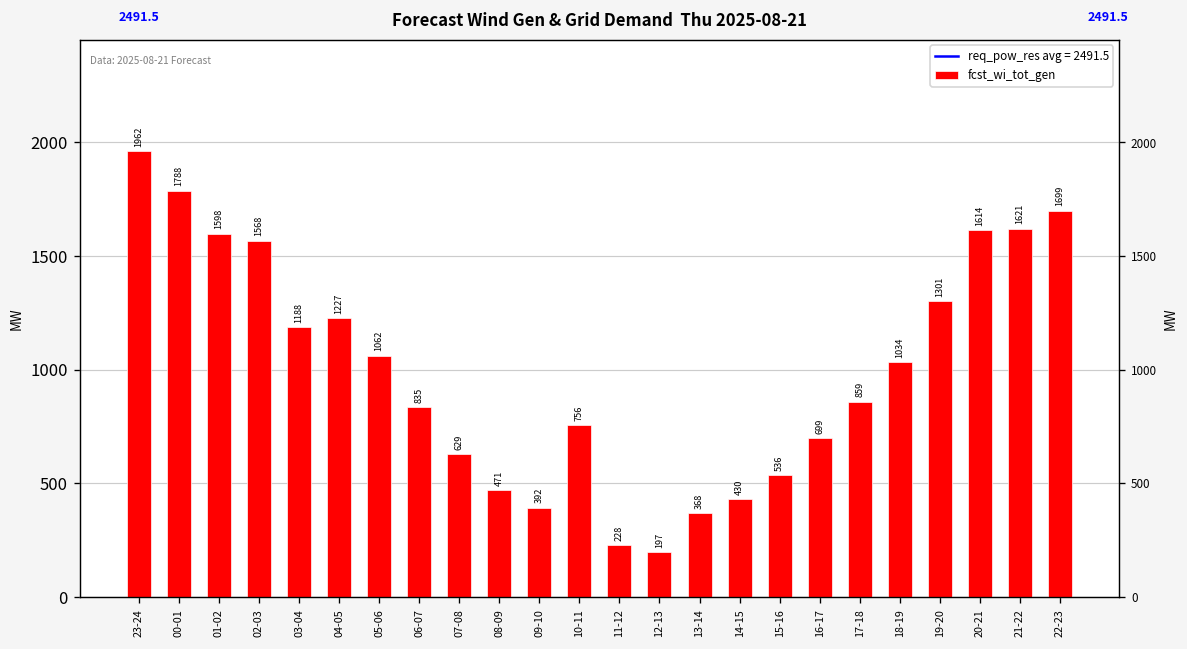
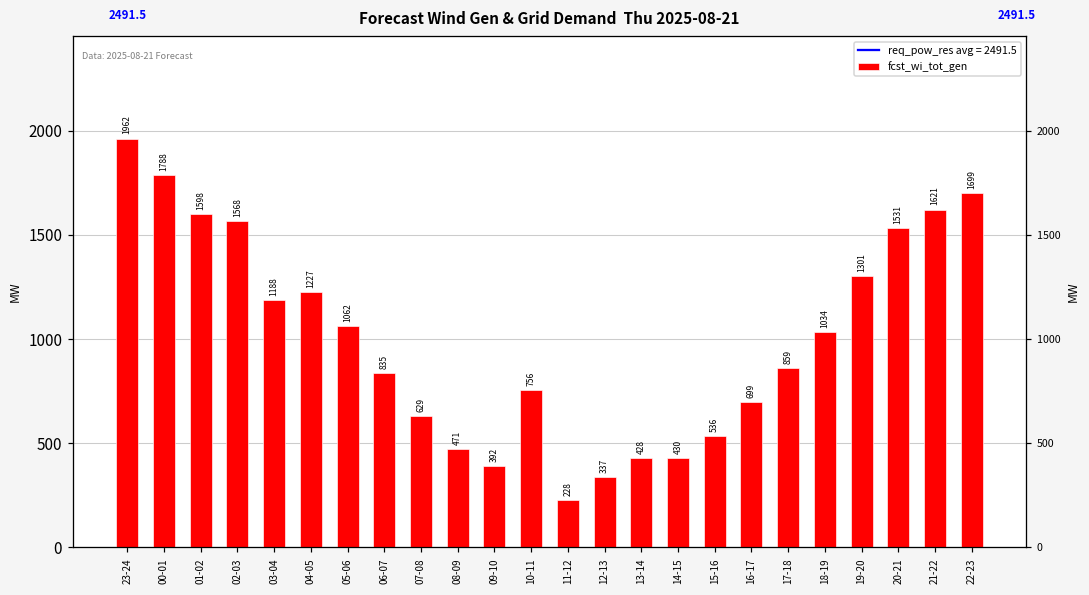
  {
    "23-24": 1962,
    "00-01": 1788,
    "01-02": 1598,
    "02-03": 1568,
    "03-04": 1188,
    "04-05": 1227,
    "05-06": 1062,
    "06-07": 835,
    "07-08": 629,
    "08-09": 471,
    "09-10": 392,
    "10-11": 756,
    "11-12": 228,
-   "12-13": 197,
-   "13-14": 368,
+   "12-13": 337,
+   "13-14": 428,
    "14-15": 430,
    "15-16": 536,
    "16-17": 699,
    "17-18": 859,
    "18-19": 1034,
    "19-20": 1301,
-   "20-21": 1614,
+   "20-21": 1531,
    "21-22": 1621,
    "22-23": 1699
  }
